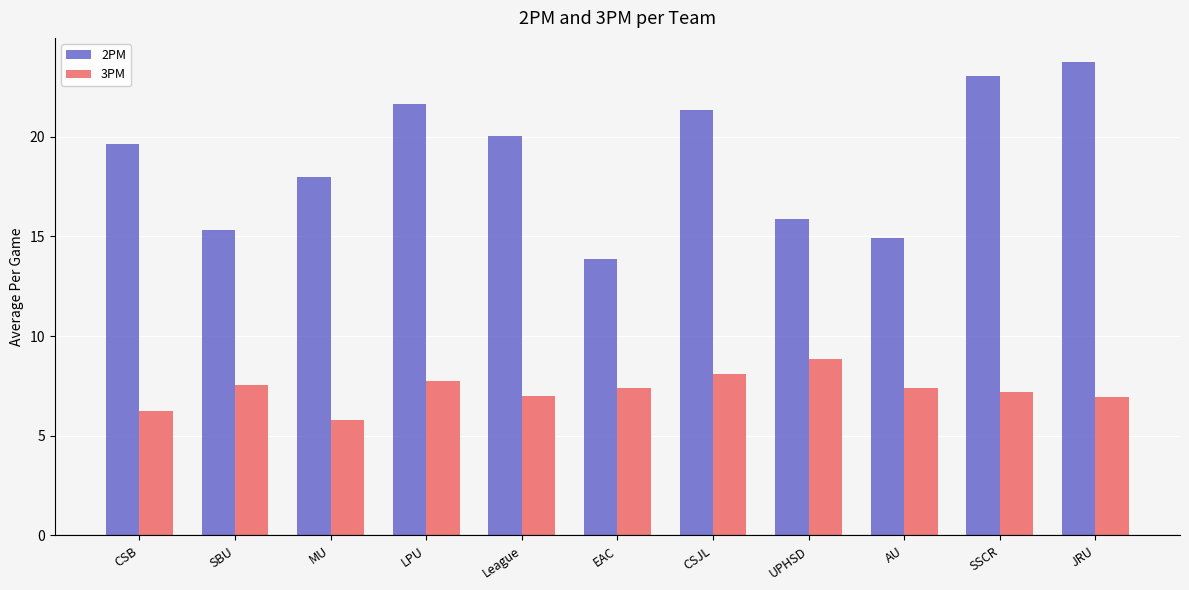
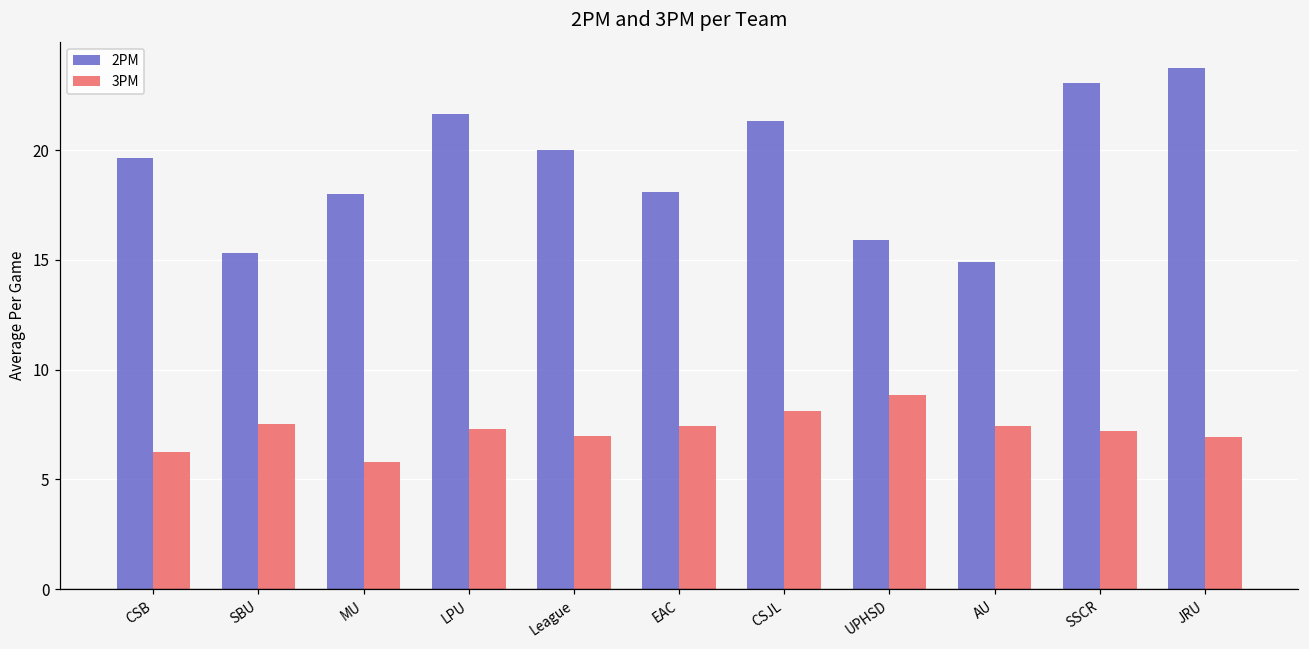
  {
    "2PM": {
      "CSB": 19.6,
      "SBU": 15.3,
      "MU": 18.0,
      "LPU": 21.6,
      "League": 20.0,
-     "EAC": 13.9,
+     "EAC": 18.1,
      "CSJL": 21.3,
      "UPHSD": 15.9,
      "AU": 14.9,
      "SSCR": 23.1,
      "JRU": 23.8
    },
    "3PM": {
      "CSB": 6.2,
      "SBU": 7.5,
      "MU": 5.8,
-     "LPU": 7.7,
+     "LPU": 7.3,
      "League": 7.0,
      "EAC": 7.4,
      "CSJL": 8.1,
      "UPHSD": 8.8,
      "AU": 7.4,
      "SSCR": 7.2,
      "JRU": 6.9
    }
  }
